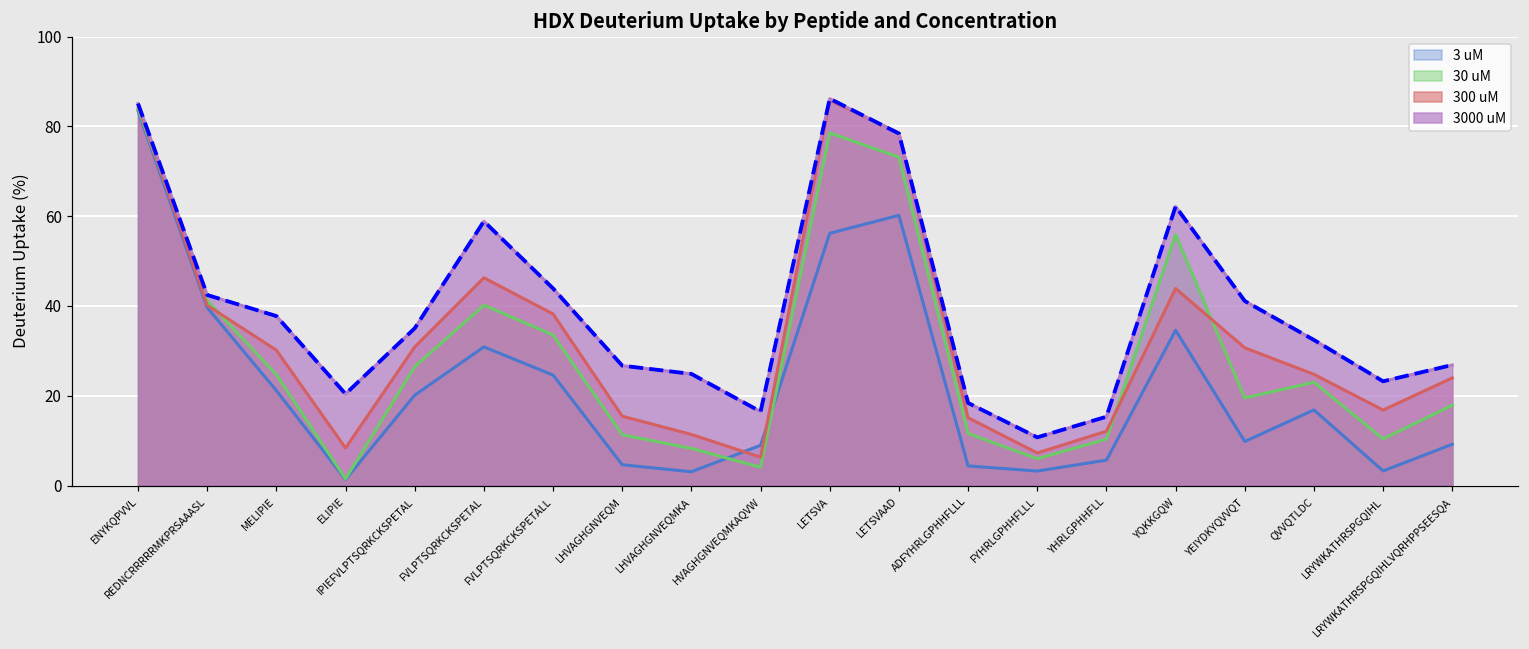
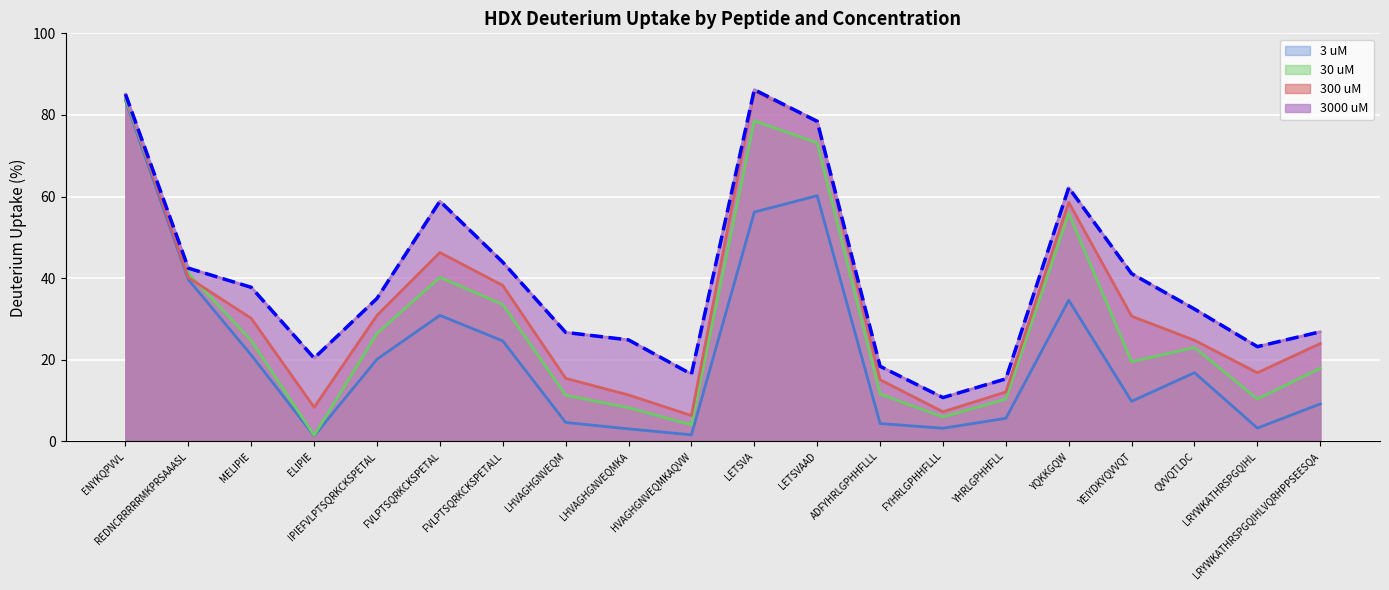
  {
    "3 uM": {
      "MELIPIE": 21,
      "IPIEFVLPTSQRKCKSPETAL": 20,
      "FVLPTSQRKCKSPETAL": 31,
      "FVLPTSQRKCKSPETALL": 25,
      "LHVAGHGNVEQM": 5,
      "LHVAGHGNVEQMKA": 3,
-     "HVAGHGNVEQMKAQVW": 9,
+     "HVAGHGNVEQMKAQVW": 2,
      "LETSVA": 56,
      "LETSVAAD": 60,
      "ADFYHRLGPHHFLLL": 4,
      "FYHRLGPHHFLLL": 3,
      "YHRLGPHHFLL": 6,
      "YQKKGQW": 35,
      "YEIYDKYQVVQT": 10,
      "QVVQTLDC": 17,
      "LRYWKATHRSPGQIHL": 3,
      "LRYWKATHRSPGQIHLVQRHPPSEESQA": 9
    },
    "30 uM": {
      "REDNCRRRRRMKPRSAAASL": 41,
      "MELIPIE": 25,
      "IPIEFVLPTSQRKCKSPETAL": 26,
      "FVLPTSQRKCKSPETAL": 40,
      "FVLPTSQRKCKSPETALL": 34,
      "LHVAGHGNVEQM": 11,
      "LHVAGHGNVEQMKA": 8,
      "HVAGHGNVEQMKAQVW": 4,
      "LETSVA": 79,
      "LETSVAAD": 73,
      "ADFYHRLGPHHFLLL": 12,
      "FYHRLGPHHFLLL": 6,
      "YHRLGPHHFLL": 10,
      "YQKKGQW": 56,
      "YEIYDKYQVVQT": 20,
      "QVVQTLDC": 23,
      "LRYWKATHRSPGQIHL": 10,
      "LRYWKATHRSPGQIHLVQRHPPSEESQA": 18
    },
    "300 uM": {
      "MELIPIE": 30,
      "ELIPIE": 8,
      "IPIEFVLPTSQRKCKSPETAL": 31,
      "FVLPTSQRKCKSPETAL": 46,
      "FVLPTSQRKCKSPETALL": 38,
      "LHVAGHGNVEQM": 15,
      "LHVAGHGNVEQMKA": 11,
      "HVAGHGNVEQMKAQVW": 6,
      "ADFYHRLGPHHFLLL": 15,
      "FYHRLGPHHFLLL": 7,
      "YHRLGPHHFLL": 12,
-     "YQKKGQW": 44,
+     "YQKKGQW": 59,
      "YEIYDKYQVVQT": 31,
      "QVVQTLDC": 25,
      "LRYWKATHRSPGQIHL": 17,
      "LRYWKATHRSPGQIHLVQRHPPSEESQA": 24
    },
    "3000 uM": {
      "REDNCRRRRRMKPRSAAASL": 42,
      "MELIPIE": 38,
      "ELIPIE": 20,
      "IPIEFVLPTSQRKCKSPETAL": 35,
      "FVLPTSQRKCKSPETAL": 59,
      "FVLPTSQRKCKSPETALL": 44,
      "LHVAGHGNVEQM": 27,
      "LHVAGHGNVEQMKA": 25,
      "HVAGHGNVEQMKAQVW": 16,
      "ADFYHRLGPHHFLLL": 18,
      "FYHRLGPHHFLLL": 11,
      "YHRLGPHHFLL": 15,
      "YQKKGQW": 62,
      "YEIYDKYQVVQT": 41,
      "QVVQTLDC": 32,
      "LRYWKATHRSPGQIHL": 23,
      "LRYWKATHRSPGQIHLVQRHPPSEESQA": 27
    }
  }
